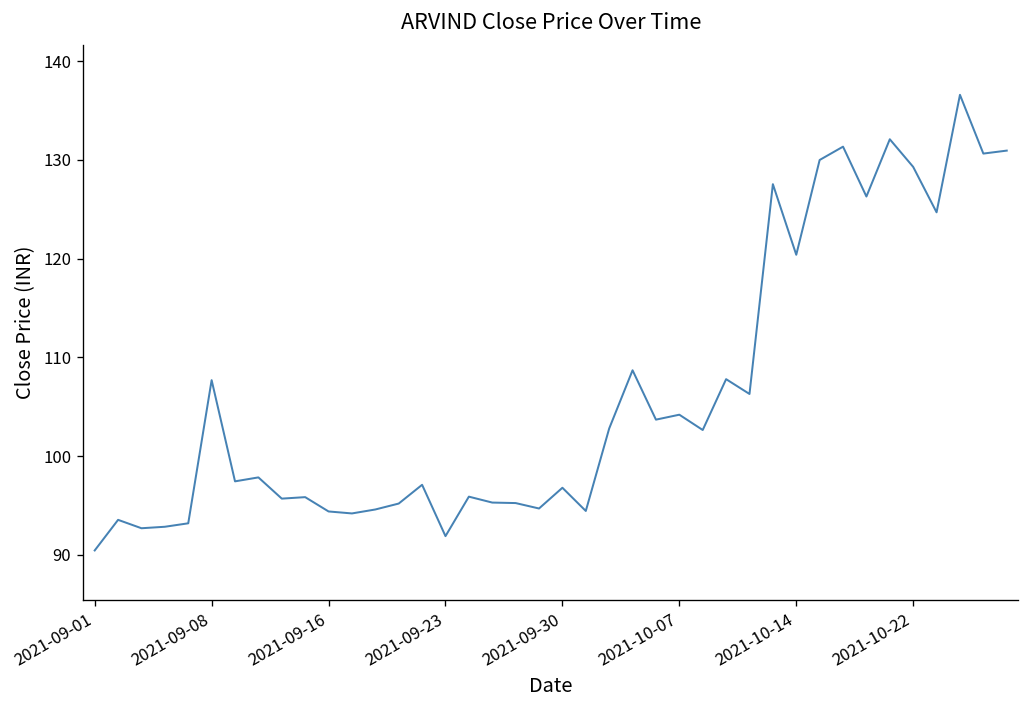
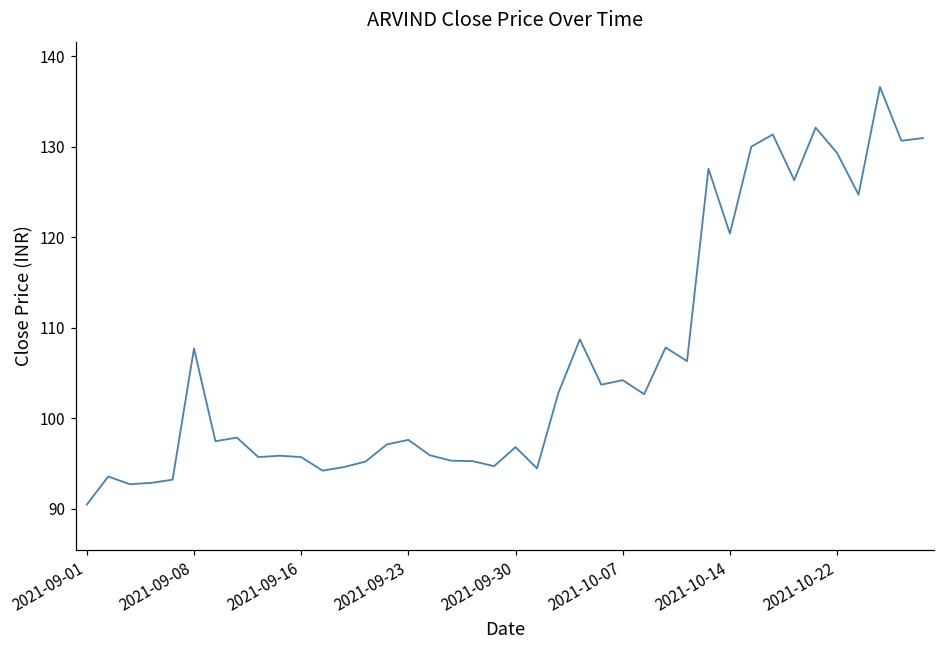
  {
    "2021-09-01": 90,
    "2021-09-08": 108,
-   "2021-09-16": 94,
-   "2021-09-23": 92,
+   "2021-09-16": 96,
+   "2021-09-23": 98,
    "2021-09-30": 97,
    "2021-10-07": 104,
    "2021-10-14": 120,
    "2021-10-22": 129
  }
